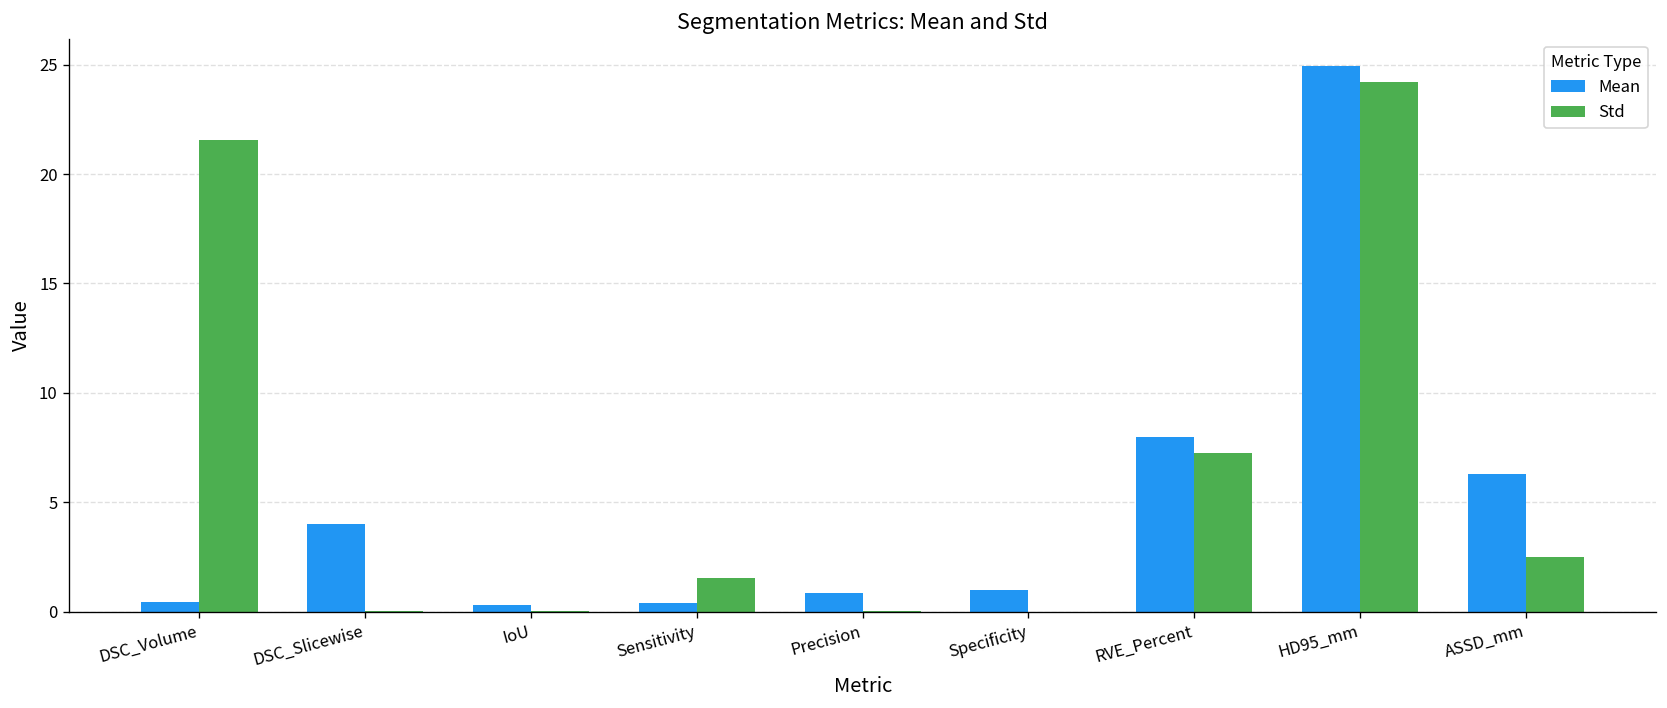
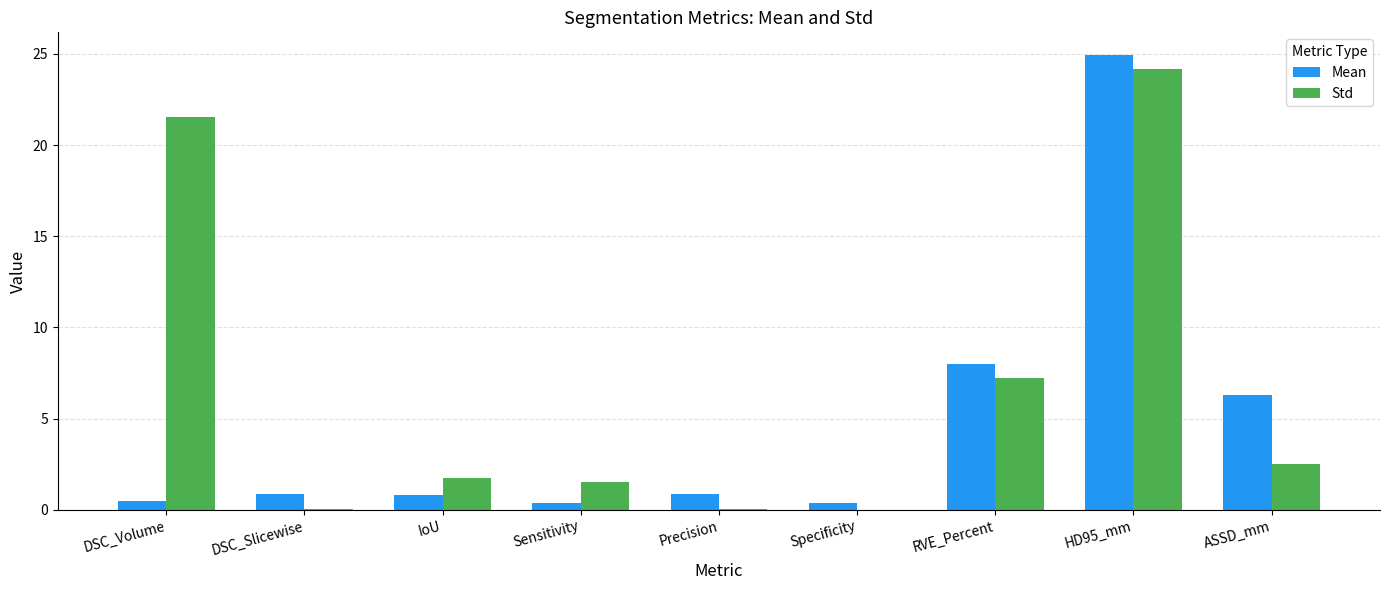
  {
    "Mean": {
      "DSC_Volume": 0.5,
-     "DSC_Slicewise": 4.0,
-     "IoU": 0.3,
+     "DSC_Slicewise": 0.9,
+     "IoU": 0.8,
      "Sensitivity": 0.4,
      "Precision": 0.9,
-     "Specificity": 1.0,
+     "Specificity": 0.4,
      "RVE_Percent": 8.0,
      "HD95_mm": 24.9,
      "ASSD_mm": 6.3
    },
    "Std": {
      "DSC_Volume": 21.5,
-     "IoU": 0.0,
+     "IoU": 1.7,
      "Sensitivity": 1.5,
      "RVE_Percent": 7.2,
      "HD95_mm": 24.2,
      "ASSD_mm": 2.5
    }
  }
